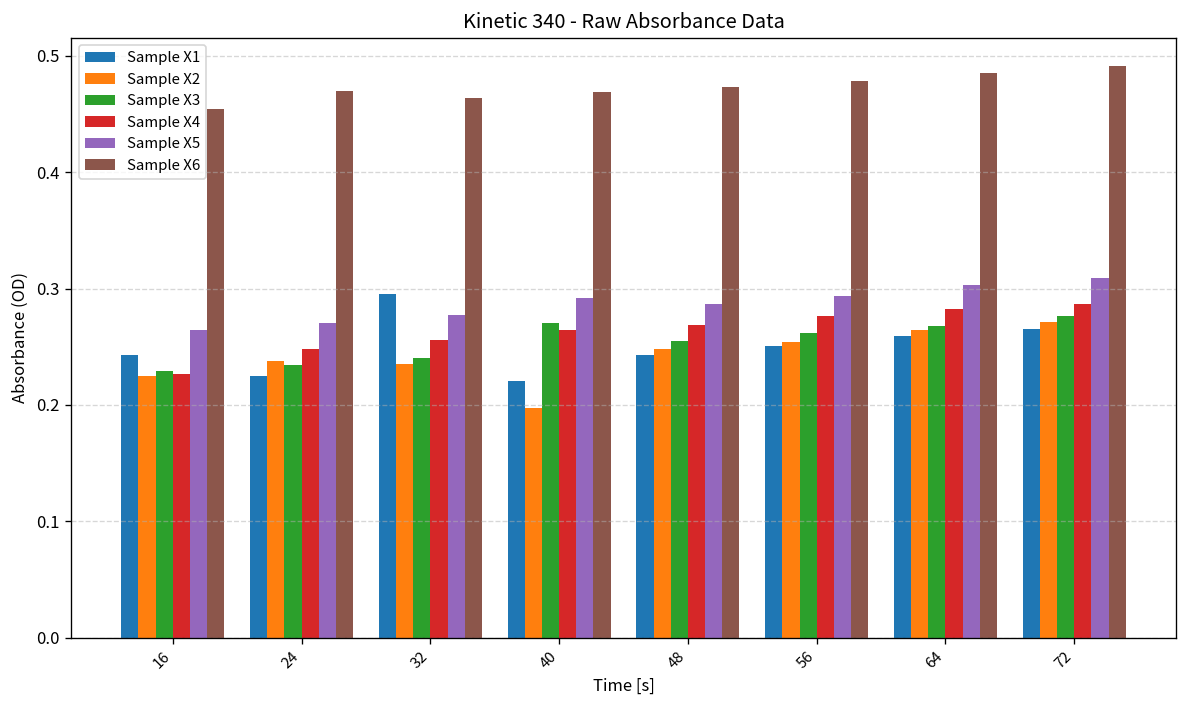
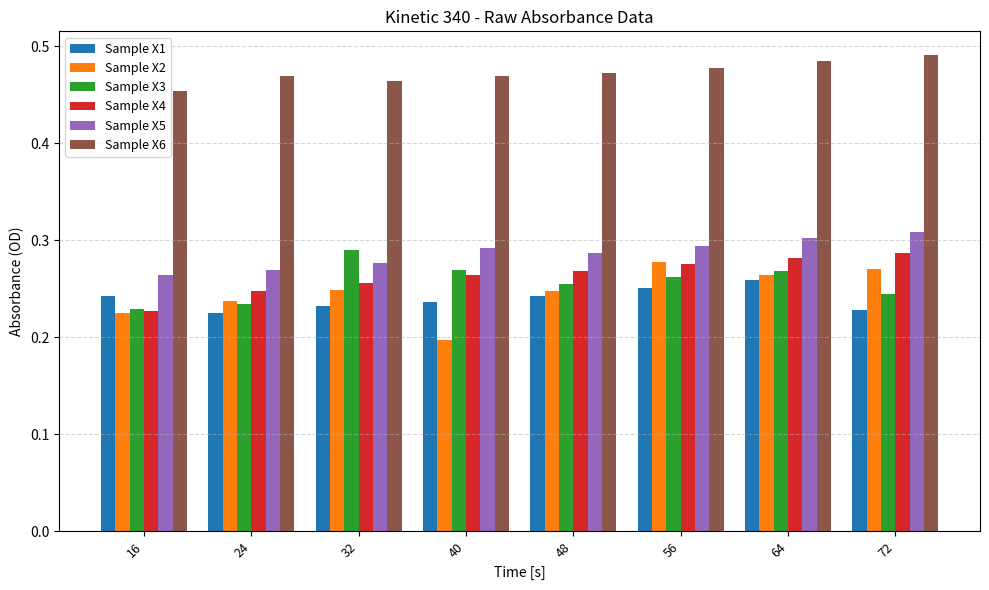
  {
    "Sample X1": {
      "16": 0.24,
      "24": 0.23,
-     "32": 0.30,
-     "40": 0.22,
+     "32": 0.23,
+     "40": 0.24,
      "48": 0.24,
      "56": 0.25,
      "64": 0.26,
-     "72": 0.27
+     "72": 0.23
    },
    "Sample X2": {
      "16": 0.23,
      "24": 0.24,
-     "32": 0.24,
+     "32": 0.25,
      "40": 0.20,
      "48": 0.25,
-     "56": 0.25,
+     "56": 0.28,
      "64": 0.26,
      "72": 0.27
    },
    "Sample X3": {
      "16": 0.23,
      "24": 0.23,
-     "32": 0.24,
+     "32": 0.29,
      "40": 0.27,
      "48": 0.26,
      "56": 0.26,
      "64": 0.27,
-     "72": 0.28
+     "72": 0.25
    },
    "Sample X4": {
      "16": 0.23,
      "24": 0.25,
      "32": 0.26,
      "40": 0.26,
      "48": 0.27,
      "56": 0.28,
      "64": 0.28,
      "72": 0.29
    },
    "Sample X5": {
      "16": 0.26,
      "24": 0.27,
      "32": 0.28,
      "40": 0.29,
      "48": 0.29,
      "56": 0.29,
      "64": 0.30,
      "72": 0.31
    },
    "Sample X6": {
      "16": 0.45,
      "24": 0.47,
      "32": 0.46,
      "40": 0.47,
      "48": 0.47,
      "56": 0.48,
      "64": 0.49,
      "72": 0.49
    }
  }
